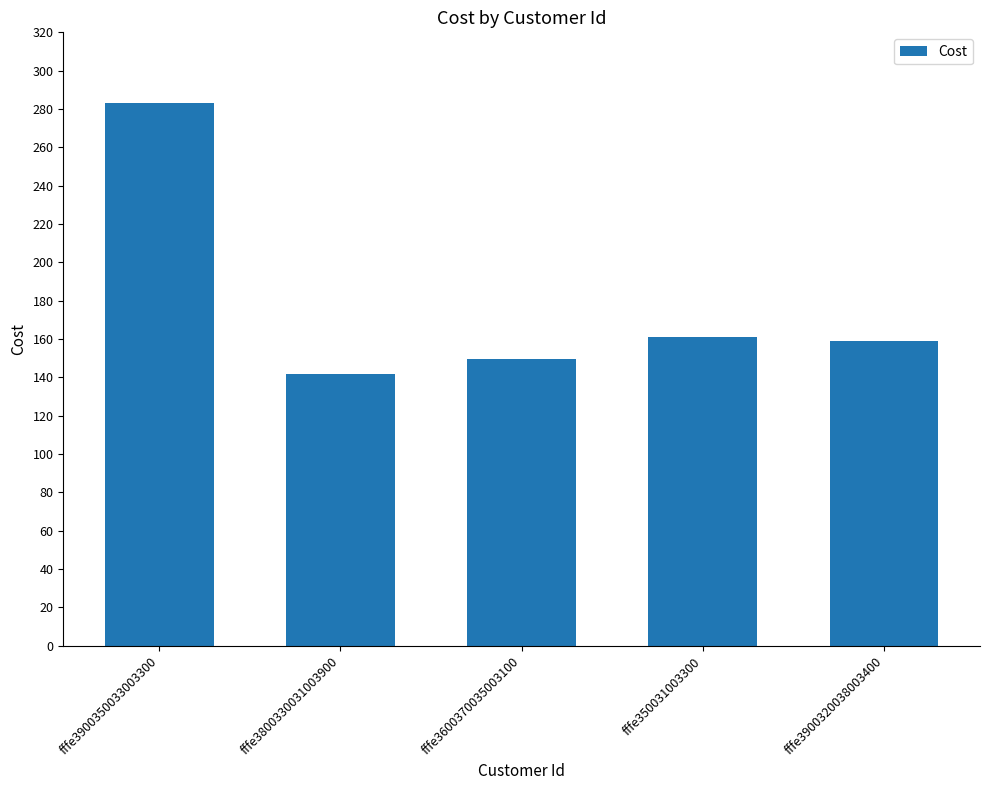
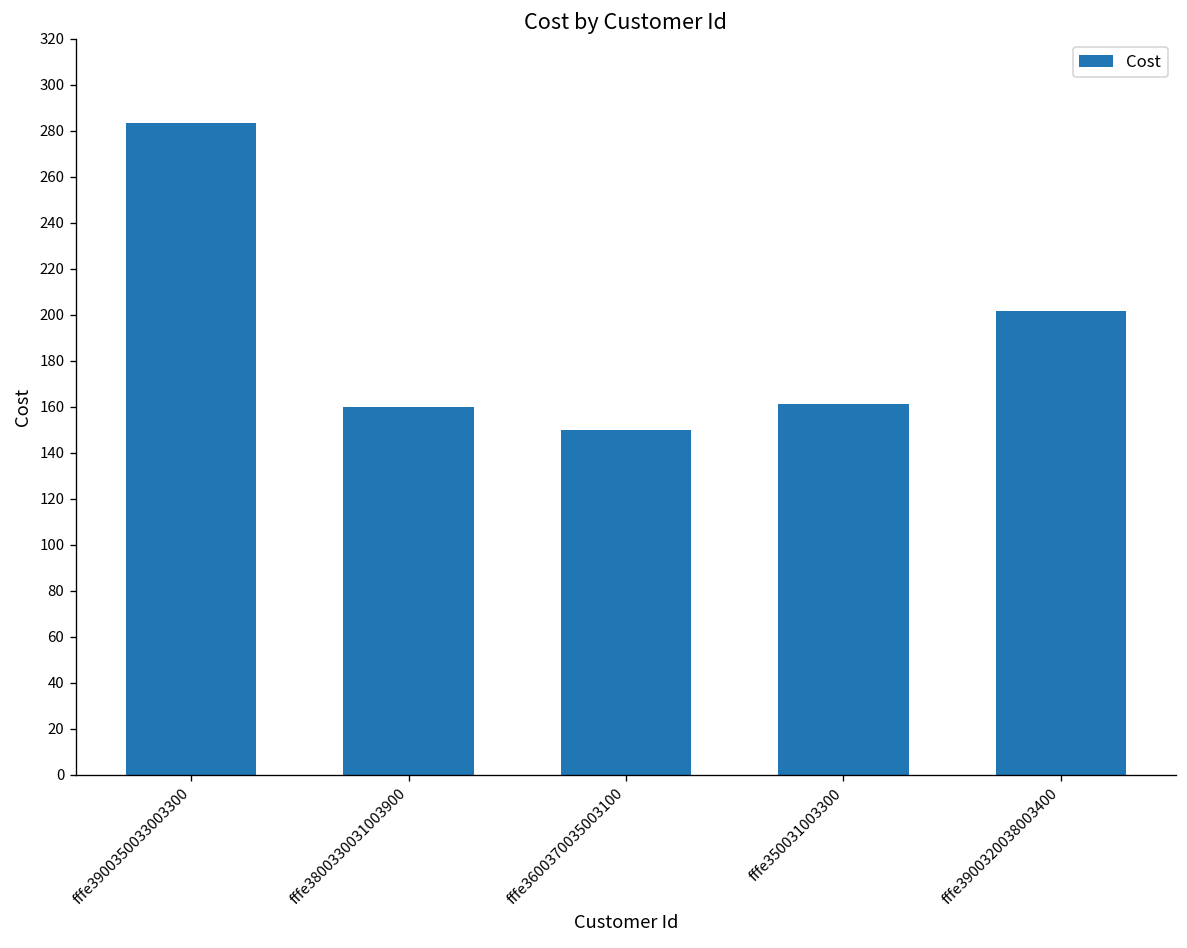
  {
    "fffe3900350033003300": 283,
-   "fffe3800330031003900": 142,
+   "fffe3800330031003900": 160,
    "fffe3600370035003100": 150,
    "fffe350031003300": 161,
-   "fffe3900320038003400": 159
+   "fffe3900320038003400": 202
  }
